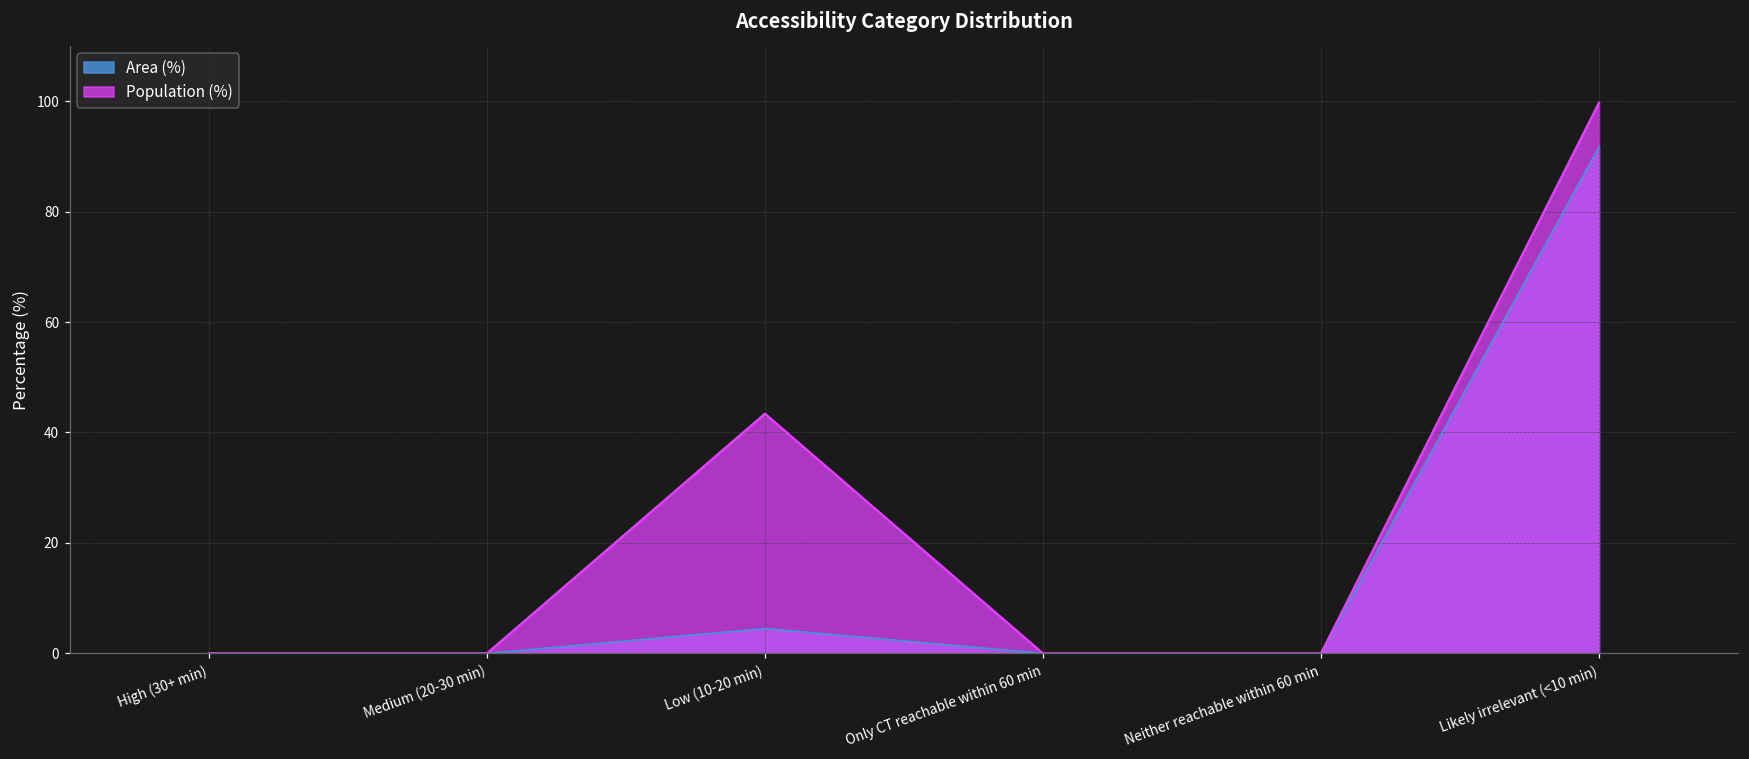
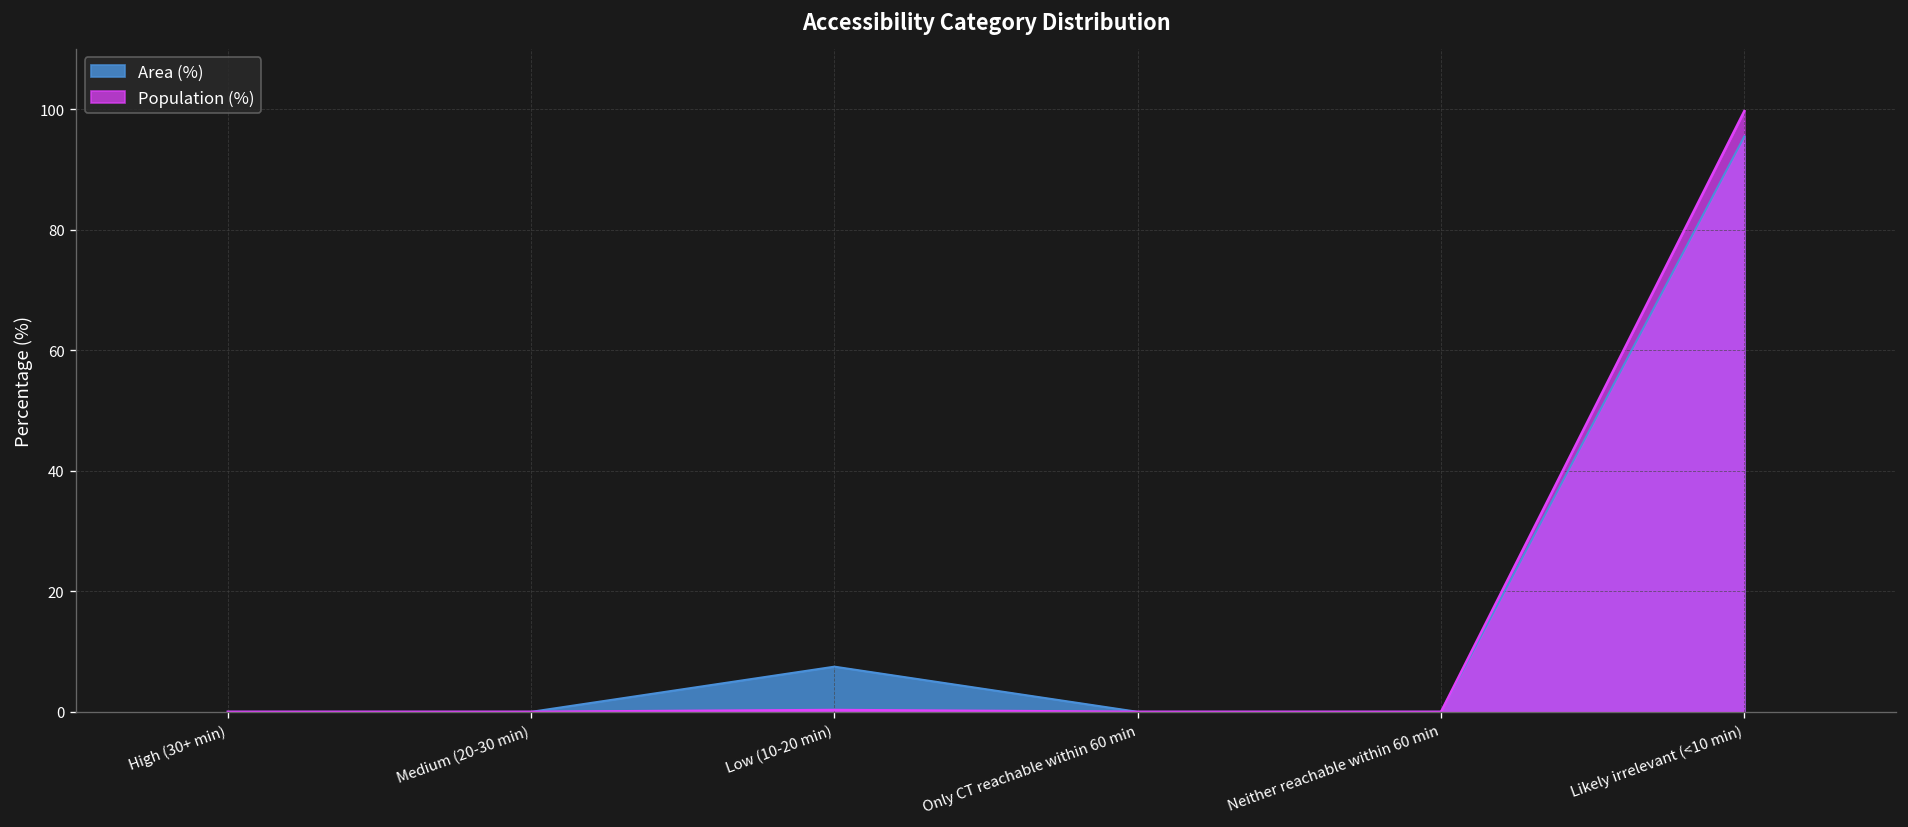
  {
    "Area (%)": {
-     "Low (10-20 min)": 5,
-     "Likely irrelevant (<10 min)": 92
+     "Low (10-20 min)": 8,
+     "Likely irrelevant (<10 min)": 96
    },
    "Population (%)": {
-     "Low (10-20 min)": 43,
+     "Low (10-20 min)": 0,
      "Likely irrelevant (<10 min)": 100
    }
  }
